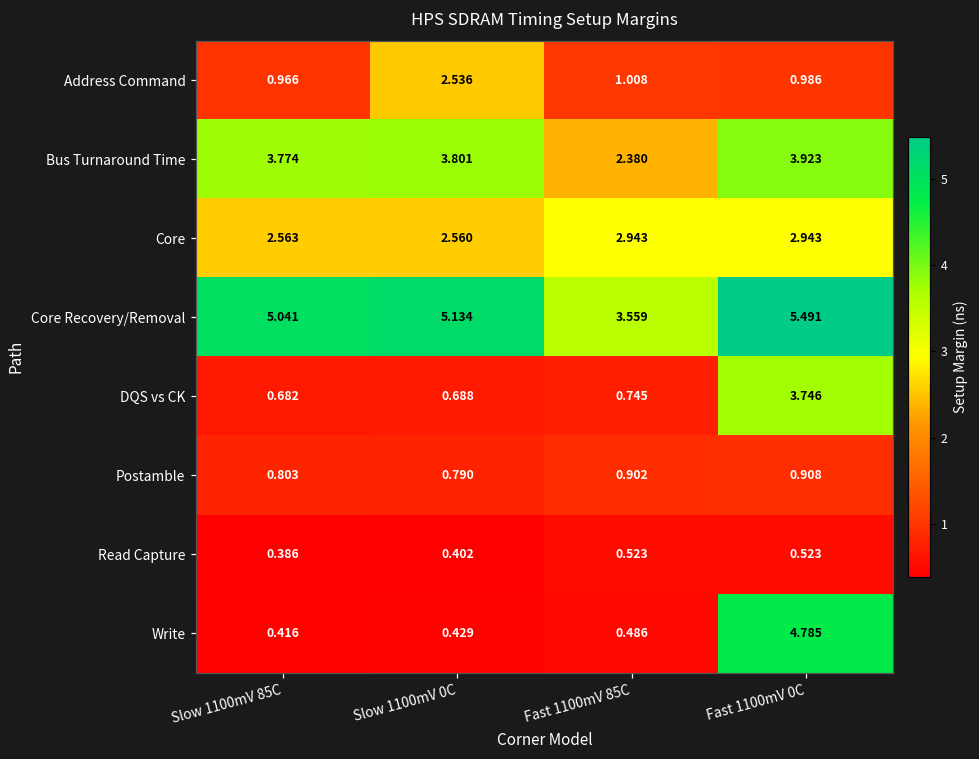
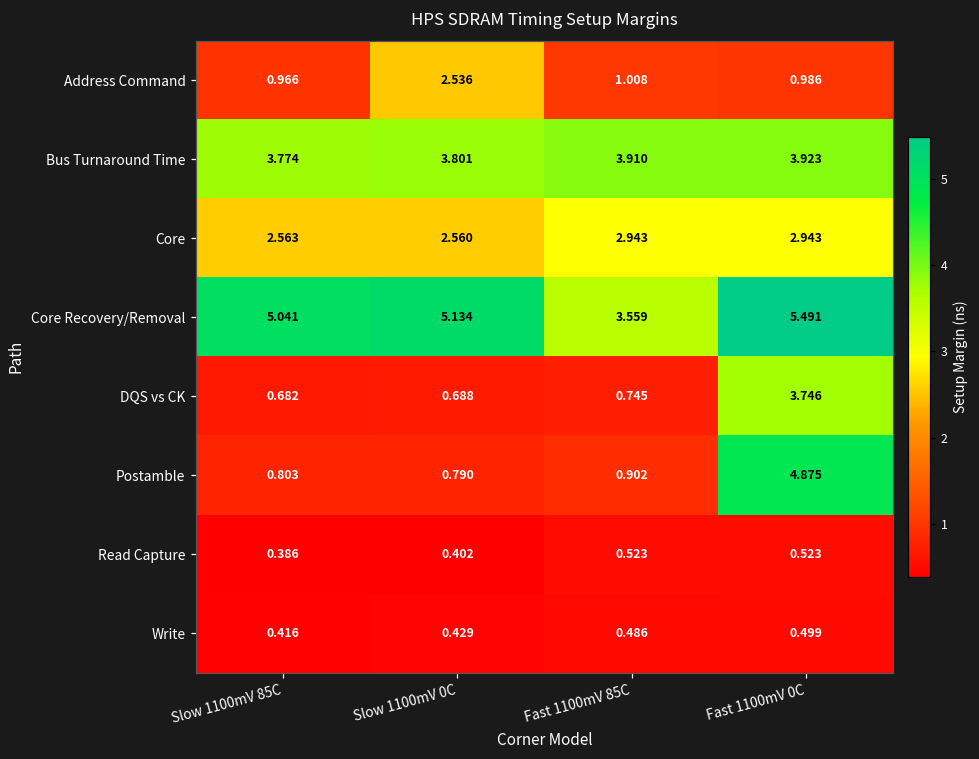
  {
    "Address Command": {
      "Slow 1100mV 85C": 0.966,
      "Slow 1100mV 0C": 2.536,
      "Fast 1100mV 85C": 1.008,
      "Fast 1100mV 0C": 0.986
    },
    "Bus Turnaround Time": {
      "Slow 1100mV 85C": 3.774,
      "Slow 1100mV 0C": 3.801,
-     "Fast 1100mV 85C": 2.380,
+     "Fast 1100mV 85C": 3.910,
      "Fast 1100mV 0C": 3.923
    },
    "Core": {
      "Slow 1100mV 85C": 2.563,
      "Slow 1100mV 0C": 2.560,
      "Fast 1100mV 85C": 2.943,
      "Fast 1100mV 0C": 2.943
    },
    "Core Recovery/Removal": {
      "Slow 1100mV 85C": 5.041,
      "Slow 1100mV 0C": 5.134,
      "Fast 1100mV 85C": 3.559,
      "Fast 1100mV 0C": 5.491
    },
    "DQS vs CK": {
      "Slow 1100mV 85C": 0.682,
      "Slow 1100mV 0C": 0.688,
      "Fast 1100mV 85C": 0.745,
      "Fast 1100mV 0C": 3.746
    },
    "Postamble": {
      "Slow 1100mV 85C": 0.803,
      "Slow 1100mV 0C": 0.790,
      "Fast 1100mV 85C": 0.902,
-     "Fast 1100mV 0C": 0.908
+     "Fast 1100mV 0C": 4.875
    },
    "Read Capture": {
      "Slow 1100mV 85C": 0.386,
      "Slow 1100mV 0C": 0.402,
      "Fast 1100mV 85C": 0.523,
      "Fast 1100mV 0C": 0.523
    },
    "Write": {
      "Slow 1100mV 85C": 0.416,
      "Slow 1100mV 0C": 0.429,
      "Fast 1100mV 85C": 0.486,
-     "Fast 1100mV 0C": 4.785
+     "Fast 1100mV 0C": 0.499
    }
  }
